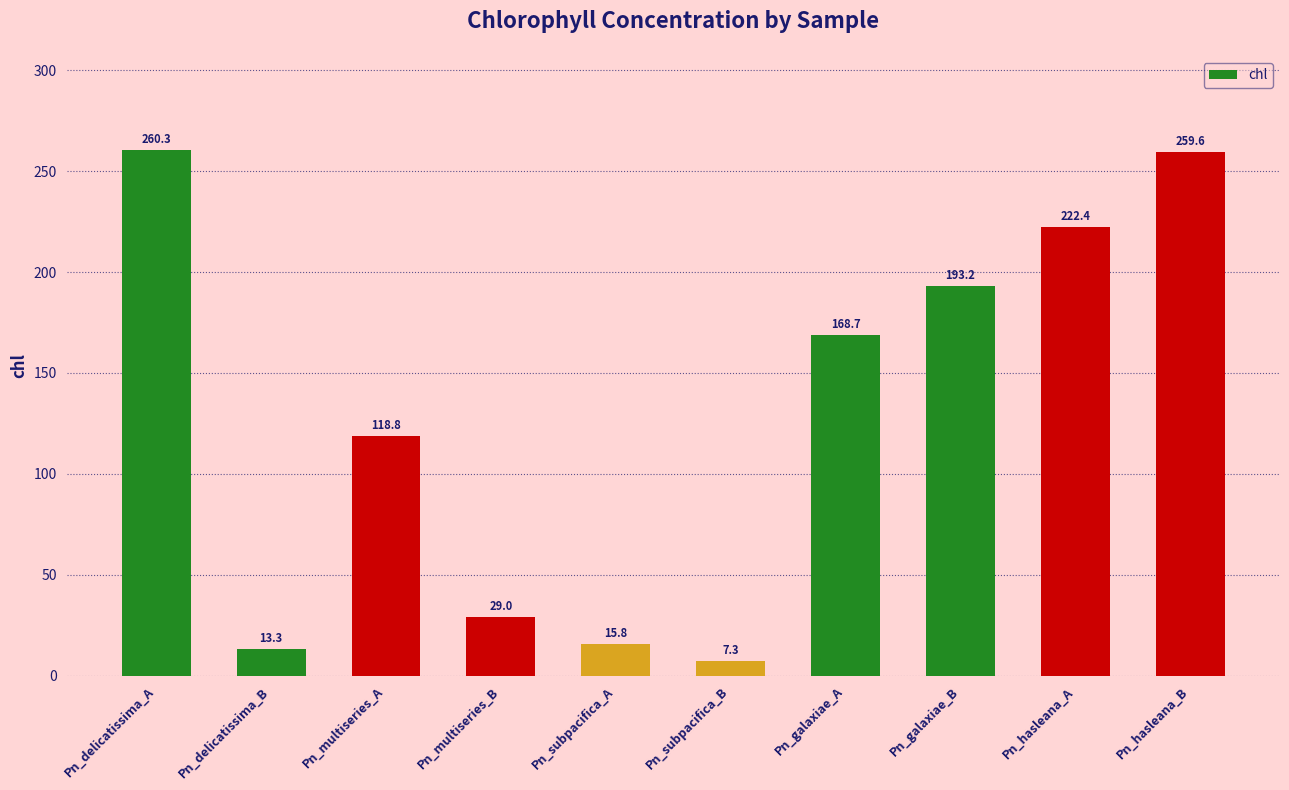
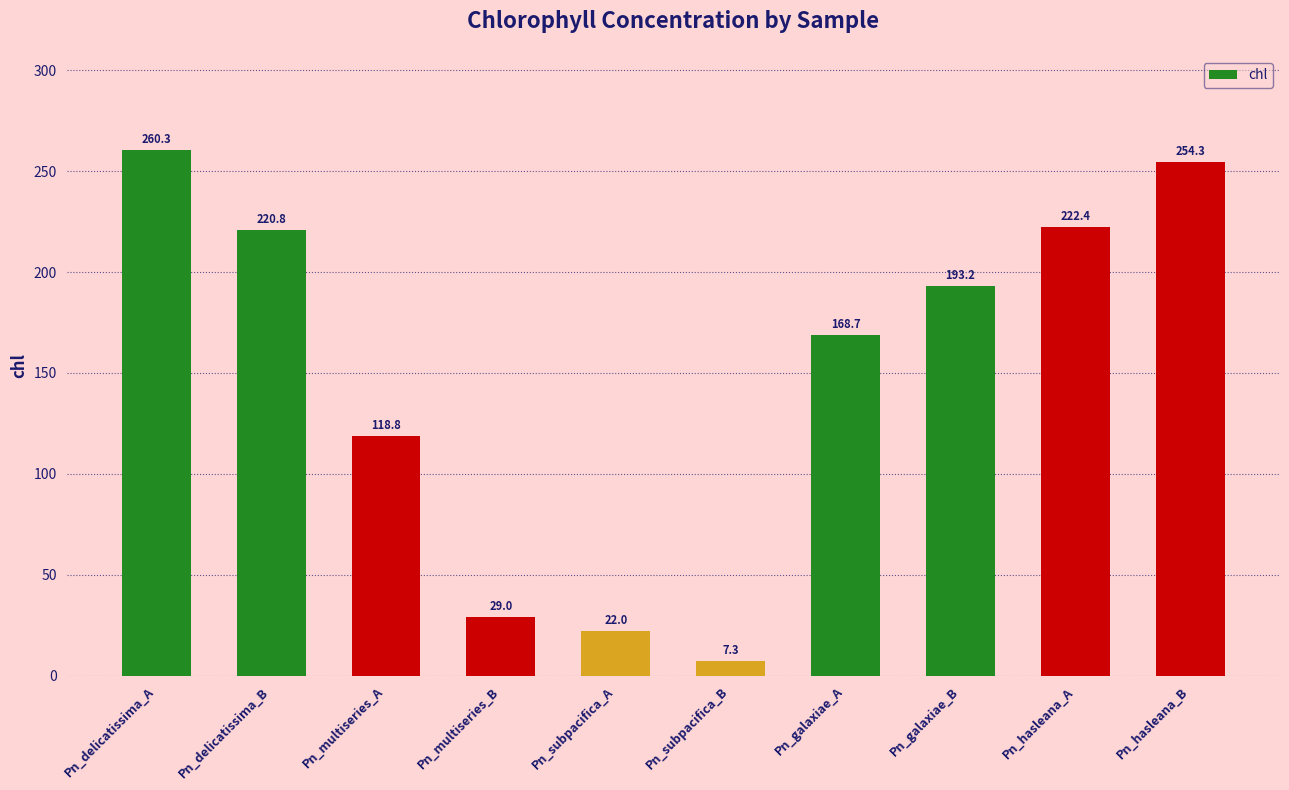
  {
    "Pn_delicatissima_A": 260.3,
-   "Pn_delicatissima_B": 13.3,
+   "Pn_delicatissima_B": 220.8,
    "Pn_multiseries_A": 118.8,
    "Pn_multiseries_B": 29.0,
-   "Pn_subpacifica_A": 15.8,
+   "Pn_subpacifica_A": 22.0,
    "Pn_subpacifica_B": 7.3,
    "Pn_galaxiae_A": 168.7,
    "Pn_galaxiae_B": 193.2,
    "Pn_hasleana_A": 222.4,
-   "Pn_hasleana_B": 259.6
+   "Pn_hasleana_B": 254.3
  }
